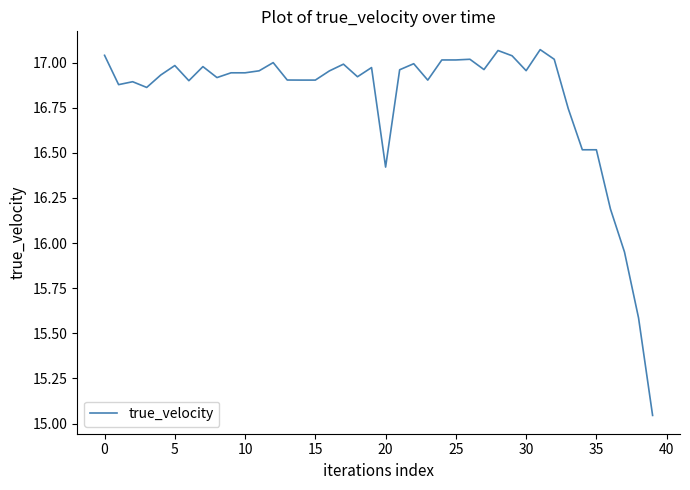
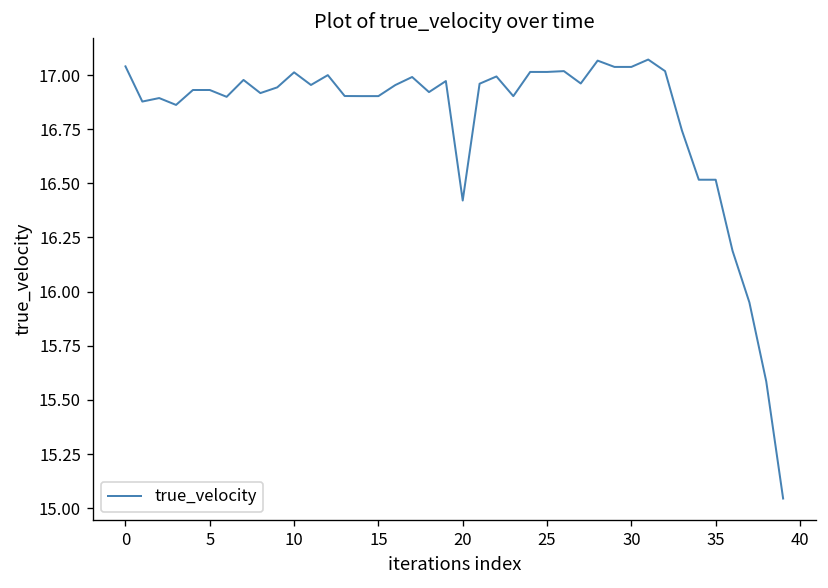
  {
    "0": 17.04,
-   "5": 16.98,
-   "10": 16.94,
+   "5": 16.93,
+   "10": 17.01,
    "15": 16.90,
    "20": 16.42,
    "25": 17.01,
-   "30": 16.95,
+   "30": 17.04,
    "35": 16.52
  }
